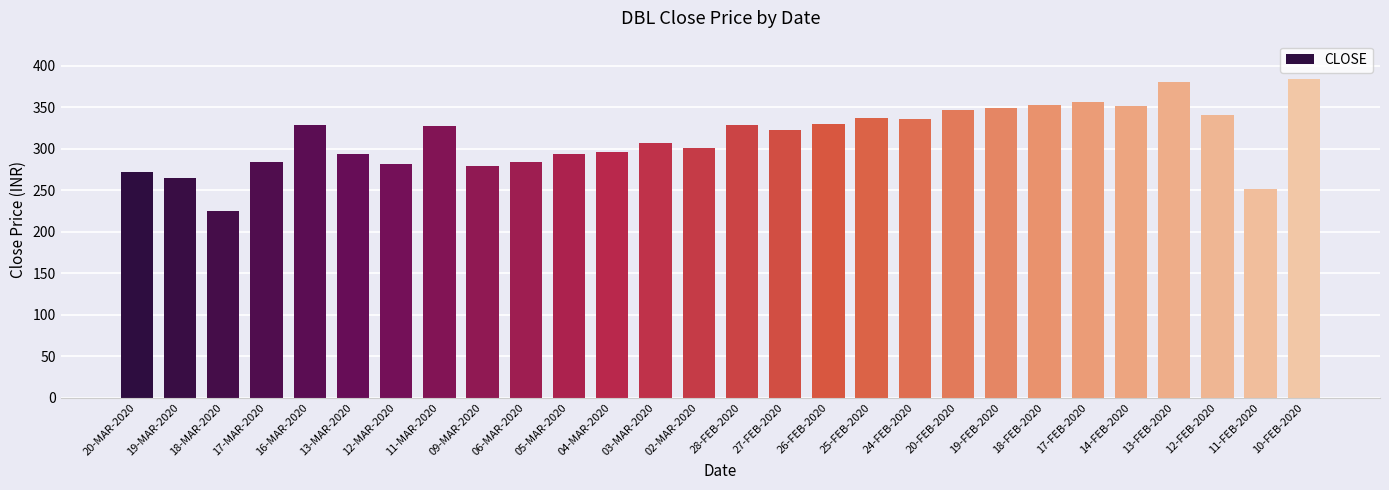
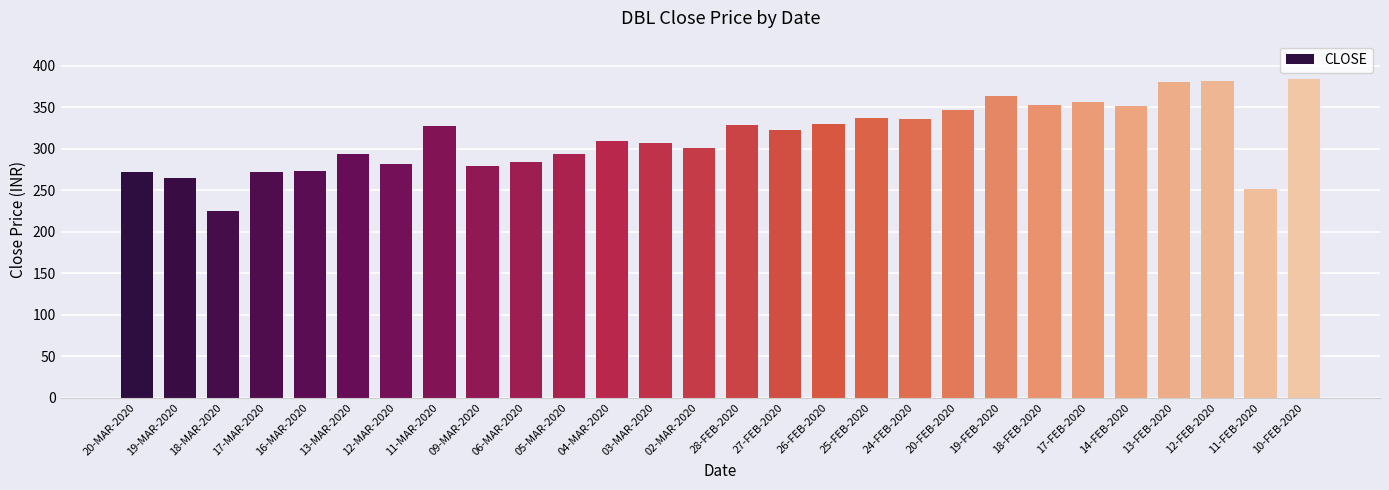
  {
    "20-MAR-2020": 270,
    "19-MAR-2020": 260,
    "18-MAR-2020": 220,
-   "17-MAR-2020": 280,
-   "16-MAR-2020": 330,
+   "17-MAR-2020": 270,
+   "16-MAR-2020": 270,
    "13-MAR-2020": 290,
    "12-MAR-2020": 280,
    "11-MAR-2020": 330,
    "09-MAR-2020": 280,
    "06-MAR-2020": 280,
    "05-MAR-2020": 290,
-   "04-MAR-2020": 300,
+   "04-MAR-2020": 310,
    "03-MAR-2020": 310,
    "02-MAR-2020": 300,
    "28-FEB-2020": 330,
    "27-FEB-2020": 320,
    "26-FEB-2020": 330,
    "25-FEB-2020": 340,
    "24-FEB-2020": 340,
    "20-FEB-2020": 350,
-   "19-FEB-2020": 350,
+   "19-FEB-2020": 360,
    "18-FEB-2020": 350,
    "17-FEB-2020": 360,
    "14-FEB-2020": 350,
    "13-FEB-2020": 380,
-   "12-FEB-2020": 340,
+   "12-FEB-2020": 380,
    "11-FEB-2020": 250,
    "10-FEB-2020": 380
  }
